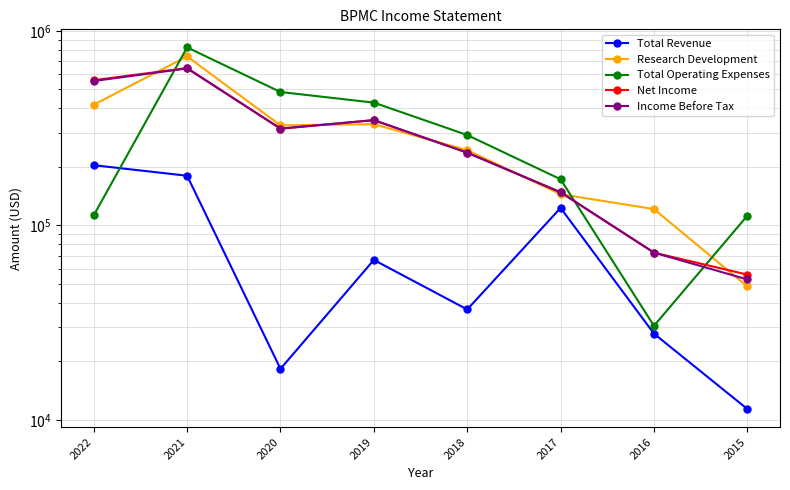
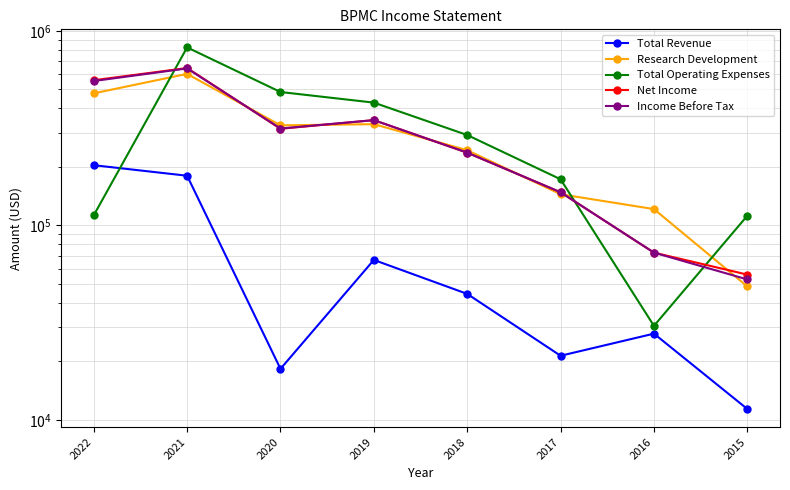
  {
    "Total Revenue": {
      "2022": 200000,
      "2021": 180000,
      "2020": 18000,
      "2019": 67000,
-     "2018": 37000,
-     "2017": 120000,
+     "2018": 45000,
+     "2017": 21000,
      "2016": 28000,
      "2015": 11000
    },
    "Research Development": {
-     "2022": 420000,
-     "2021": 740000,
+     "2022": 480000,
+     "2021": 600000,
      "2020": 330000,
      "2019": 330000,
      "2016": 120000,
      "2015": 49000
    },
    "Total Operating Expenses": {
      "2022": 110000,
      "2021": 820000,
      "2020": 490000,
      "2019": 430000,
      "2018": 290000,
      "2017": 170000,
      "2016": 30000,
      "2015": 110000
    },
    "Net Income": {
      "2015": 56000
    },
    "Income Before Tax": {
      "2015": 53000
    }
  }
